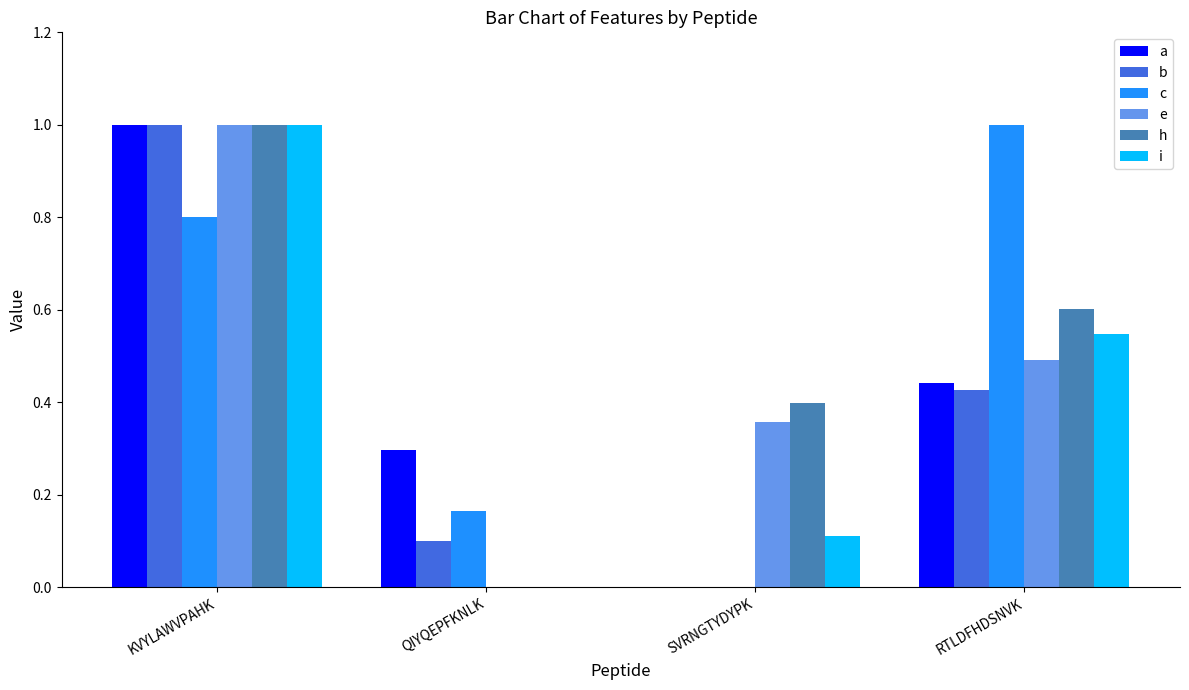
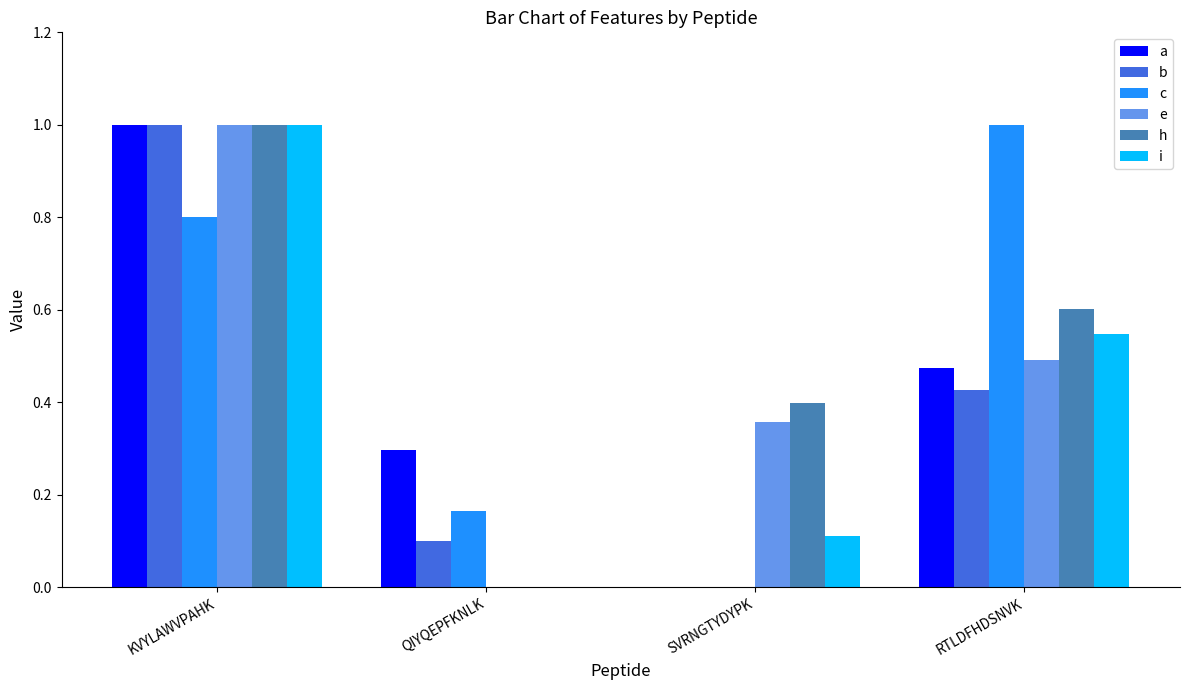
  {
    "a": {
      "KVYLAWVPAHK": 1.00,
      "QIYQEPFKNLK": 0.30,
      "SVRNGTYDYPK": 0.00,
-     "RTLDFHDSNVK": 0.44
+     "RTLDFHDSNVK": 0.47
    }
  }
